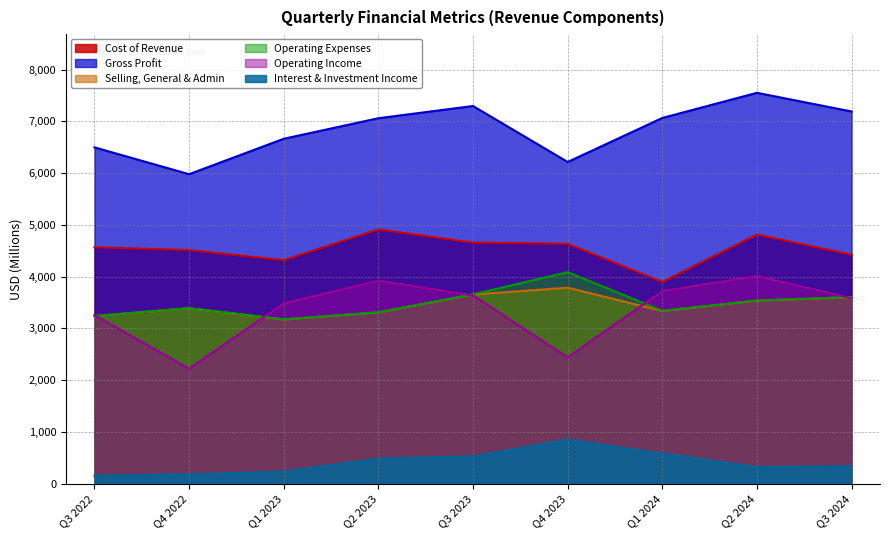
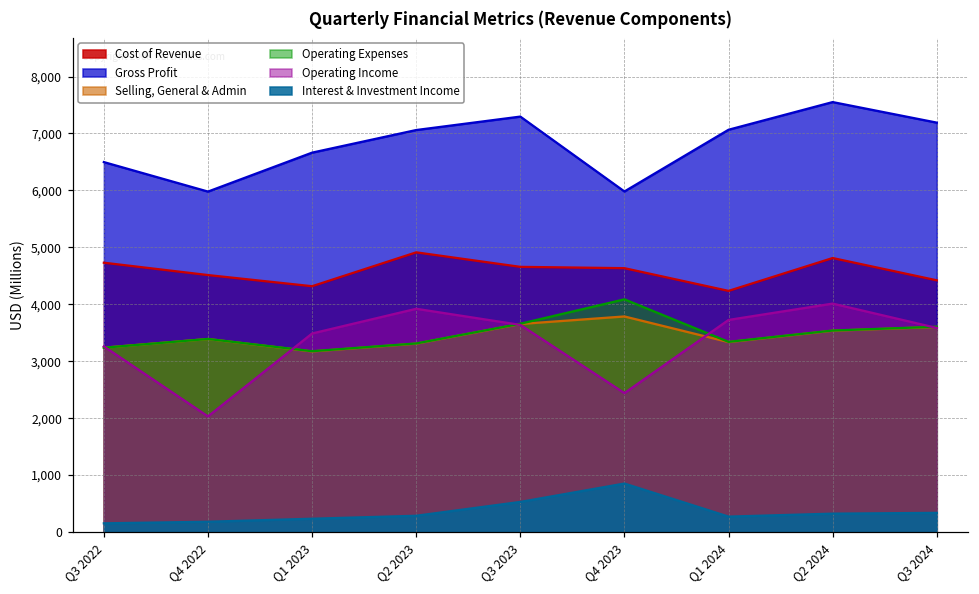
  {
    "Cost of Revenue": {
-     "Q3 2022": "4,600",
+     "Q3 2022": "4,700",
      "Q4 2022": "4,500",
      "Q1 2023": "4,300",
      "Q2 2023": "4,900",
      "Q3 2023": "4,700",
      "Q4 2023": "4,600",
-     "Q1 2024": "3,900",
+     "Q1 2024": "4,200",
      "Q2 2024": "4,800",
      "Q3 2024": "4,400"
    },
    "Gross Profit": {
      "Q3 2022": "6,500",
      "Q4 2022": "6,000",
      "Q1 2023": "6,700",
      "Q2 2023": "7,100",
      "Q3 2023": "7,300",
-     "Q4 2023": "6,200",
+     "Q4 2023": "6,000",
      "Q1 2024": "7,100",
      "Q2 2024": "7,600",
      "Q3 2024": "7,200"
    },
    "Selling, General & Admin": {
      "Q4 2023": "3,800"
    },
    "Operating Expenses": {
      "Q4 2023": "4,100"
    },
    "Operating Income": {
-     "Q4 2022": "2,200",
+     "Q4 2022": "2,000",
      "Q1 2023": "3,500",
      "Q2 2023": "3,900",
      "Q4 2023": "2,400",
      "Q1 2024": "3,700",
      "Q2 2024": "4,000"
    },
    "Interest & Investment Income": {
      "Q3 2022": "200",
      "Q4 2022": "200",
      "Q1 2023": "200",
-     "Q2 2023": "500",
+     "Q2 2023": "300",
      "Q3 2023": "500",
      "Q4 2023": "900",
-     "Q1 2024": "600",
+     "Q1 2024": "300",
      "Q2 2024": "300",
      "Q3 2024": "300"
    }
  }
